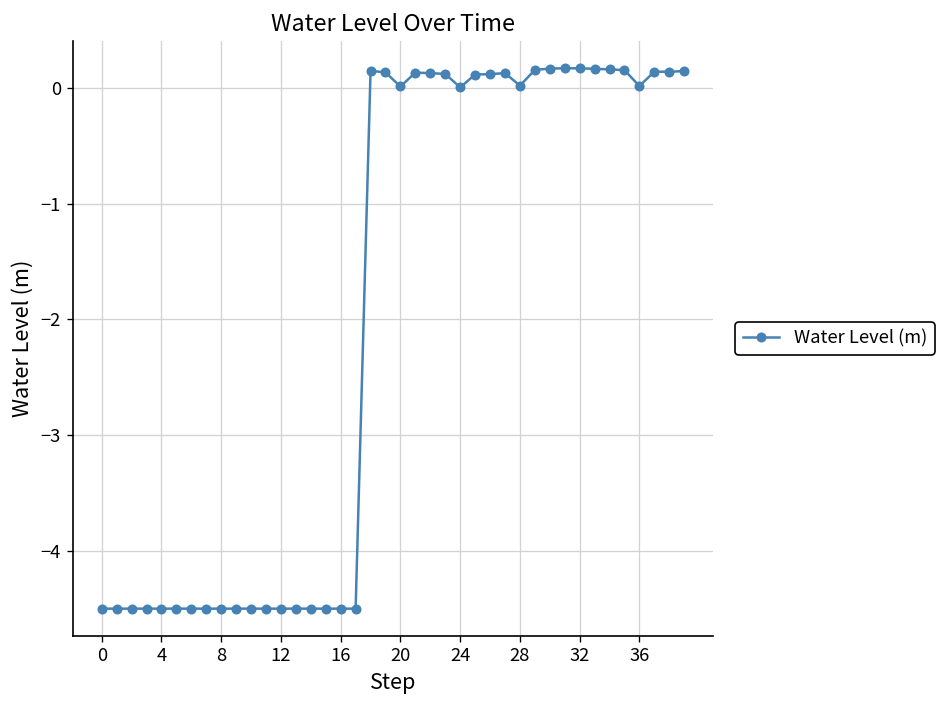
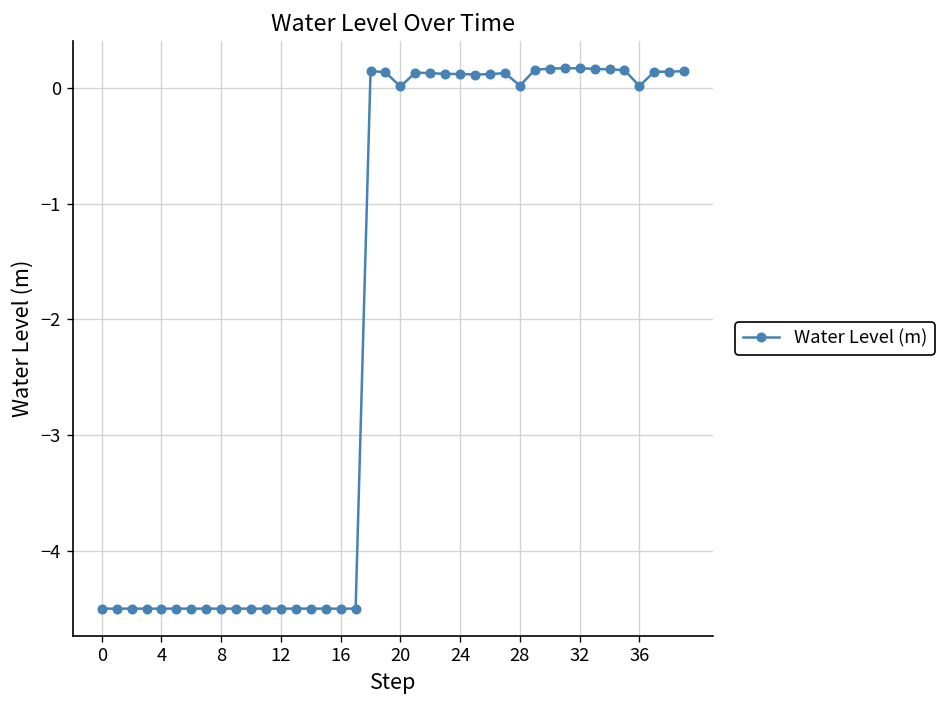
  {
    "0": -4.5,
    "4": -4.5,
    "8": -4.5,
    "12": -4.5,
    "16": -4.5,
    "20": 0.0,
-   "24": 0.0,
+   "24": 0.1,
    "28": 0.0,
    "32": 0.2,
    "36": 0.0
  }
